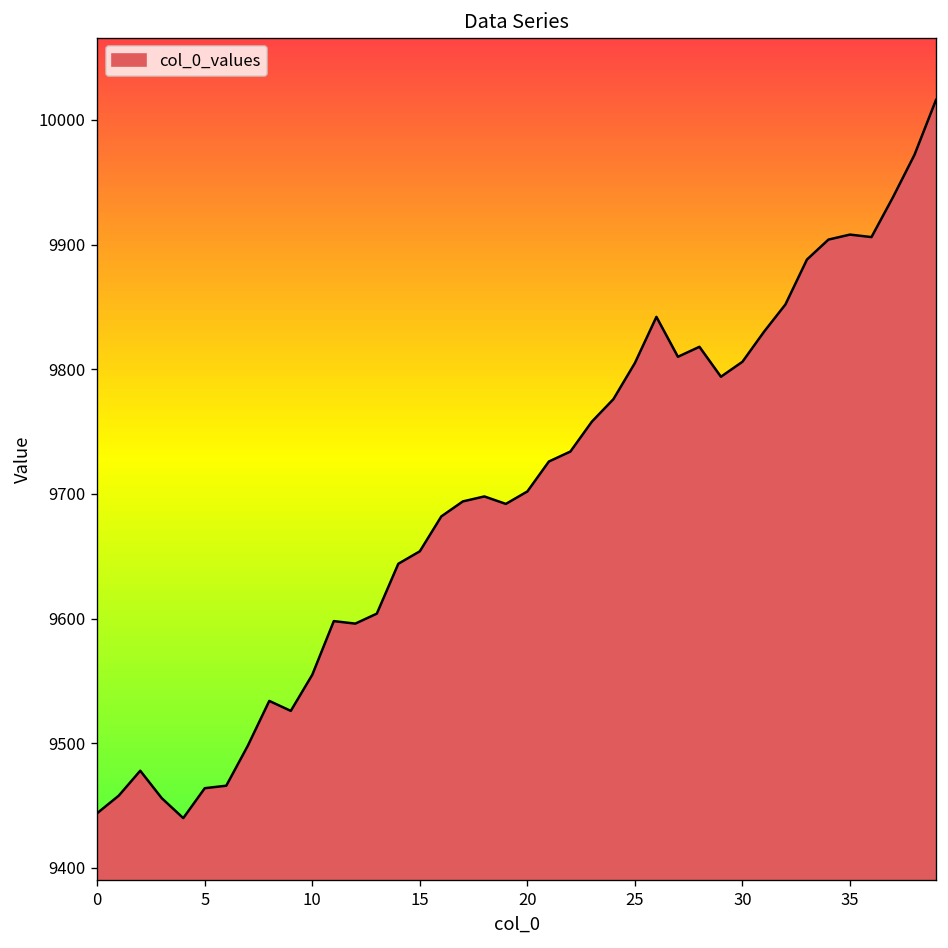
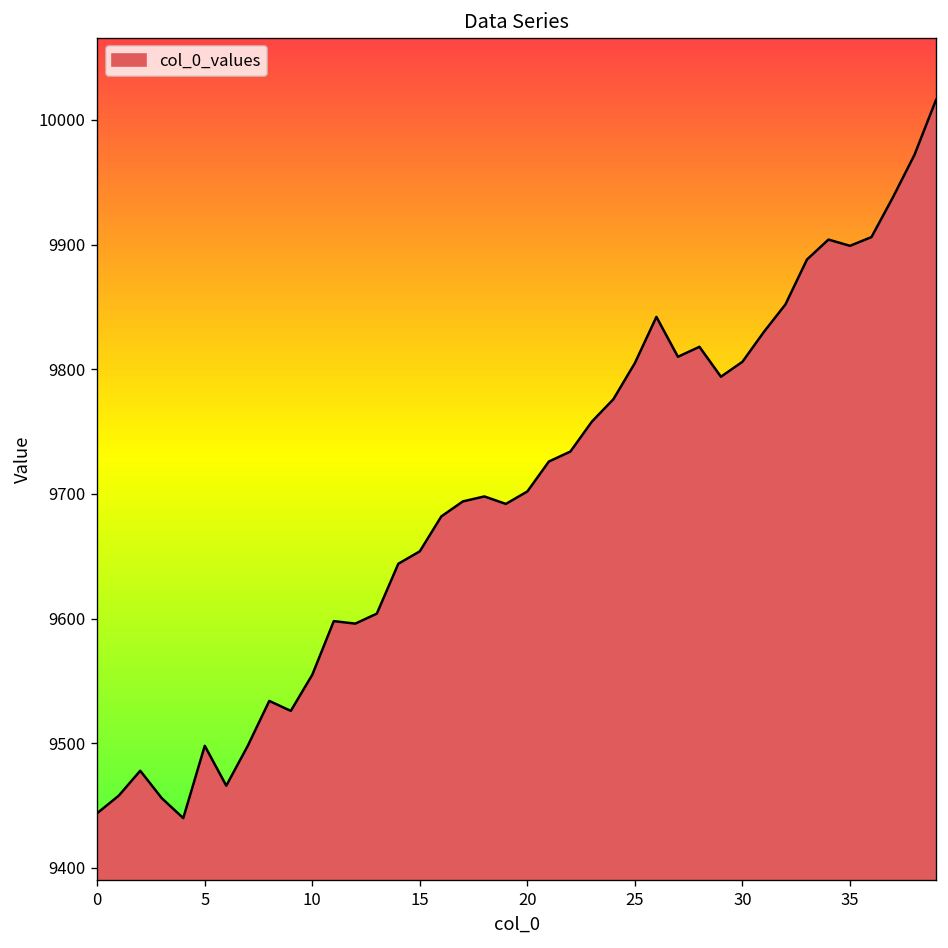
  {
    "0": 9444,
-   "5": 9464,
+   "5": 9498,
    "10": 9555,
    "15": 9654,
    "20": 9702,
    "25": 9805,
    "30": 9806,
-   "35": 9908
+   "35": 9899
  }
